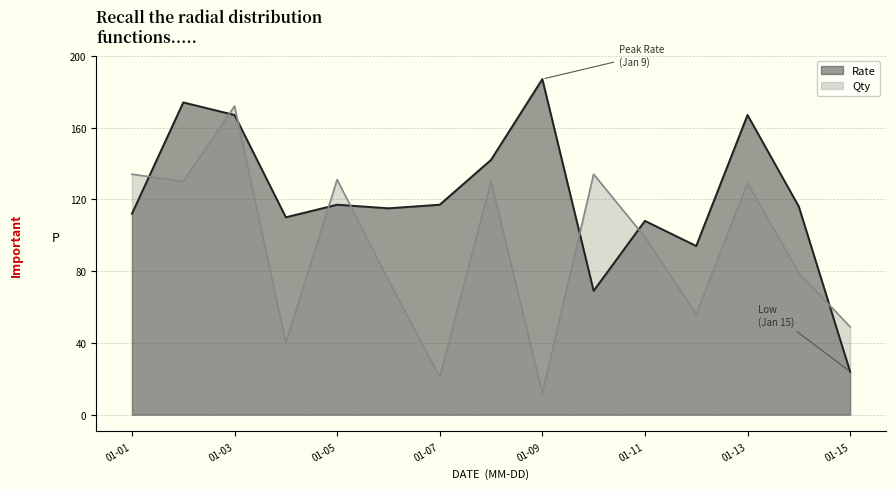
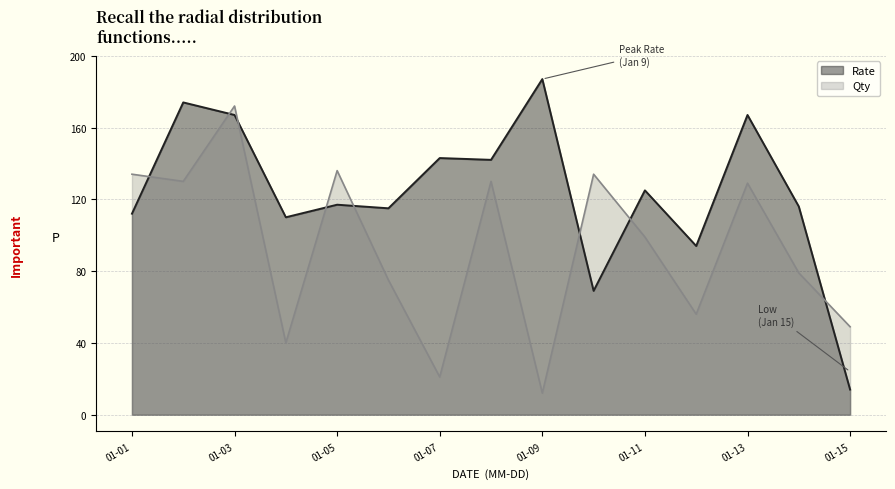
  {
    "Rate": {
      "01-01": 112,
      "01-03": 167,
      "01-05": 117,
-     "01-07": 117,
-     "01-11": 108,
+     "01-07": 143,
+     "01-11": 125,
      "01-13": 167,
-     "01-15": 24
+     "01-15": 14
    },
    "Qty": {
      "01-01": 134,
      "01-03": 172,
-     "01-05": 131,
+     "01-05": 136,
      "01-07": 21,
      "01-09": 12,
      "01-11": 99,
      "01-13": 129
    }
  }
